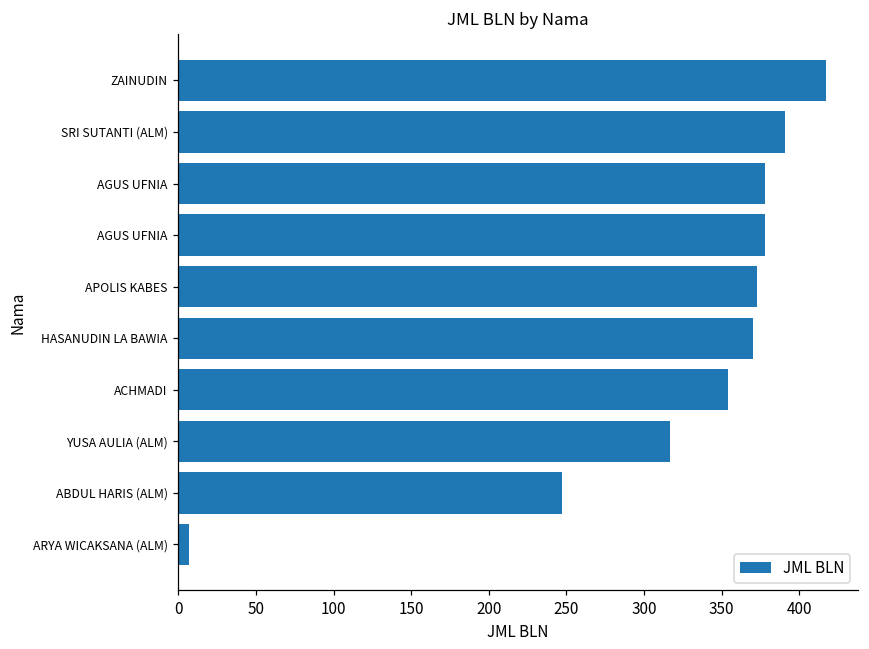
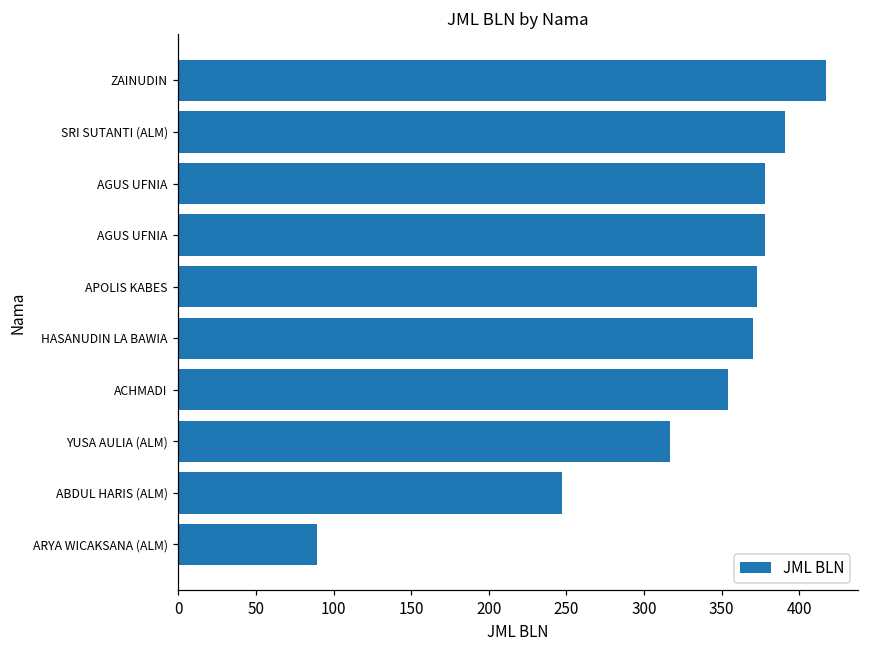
  {
    "ZAINUDIN": 417,
    "SRI SUTANTI (ALM)": 391,
    "APOLIS KABES": 373,
    "HASANUDIN LA BAWIA": 370,
    "ACHMADI": 354,
    "YUSA AULIA (ALM)": 317,
    "ABDUL HARIS (ALM)": 247,
-   "ARYA WICAKSANA (ALM)": 7
+   "ARYA WICAKSANA (ALM)": 89
  }
